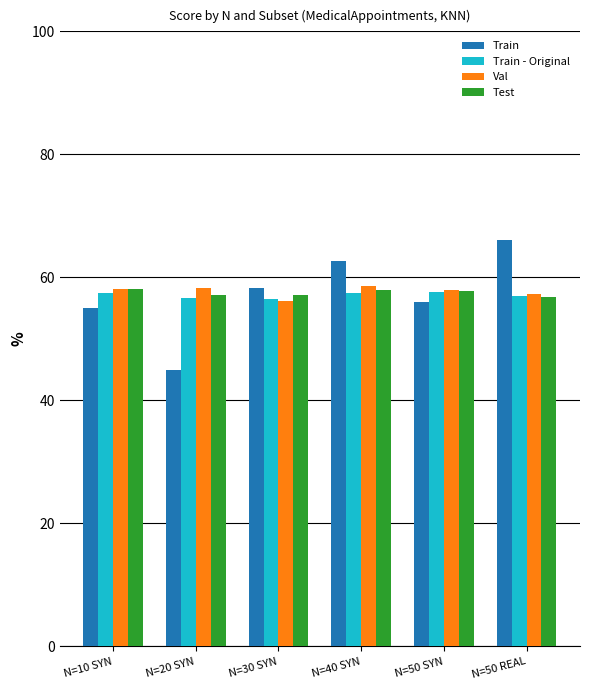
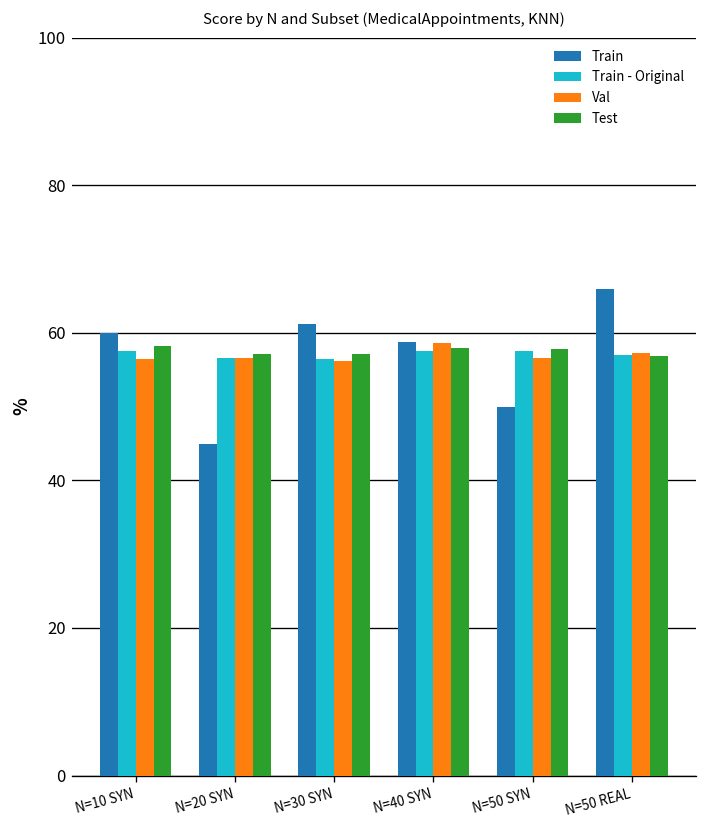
  {
    "Train": {
-     "N=10 SYN": 55,
+     "N=10 SYN": 60,
      "N=20 SYN": 45,
-     "N=30 SYN": 58,
-     "N=40 SYN": 63,
-     "N=50 SYN": 56,
+     "N=30 SYN": 61,
+     "N=40 SYN": 59,
+     "N=50 SYN": 50,
      "N=50 REAL": 66
    },
    "Train - Original": {
      "N=10 SYN": 58,
      "N=20 SYN": 57,
      "N=30 SYN": 56,
      "N=40 SYN": 57,
      "N=50 SYN": 58,
      "N=50 REAL": 57
    },
    "Val": {
-     "N=10 SYN": 58,
-     "N=20 SYN": 58,
+     "N=10 SYN": 56,
+     "N=20 SYN": 57,
      "N=30 SYN": 56,
      "N=40 SYN": 59,
-     "N=50 SYN": 58,
+     "N=50 SYN": 57,
      "N=50 REAL": 57
    },
    "Test": {
      "N=10 SYN": 58,
      "N=20 SYN": 57,
      "N=30 SYN": 57,
      "N=40 SYN": 58,
      "N=50 SYN": 58,
      "N=50 REAL": 57
    }
  }
